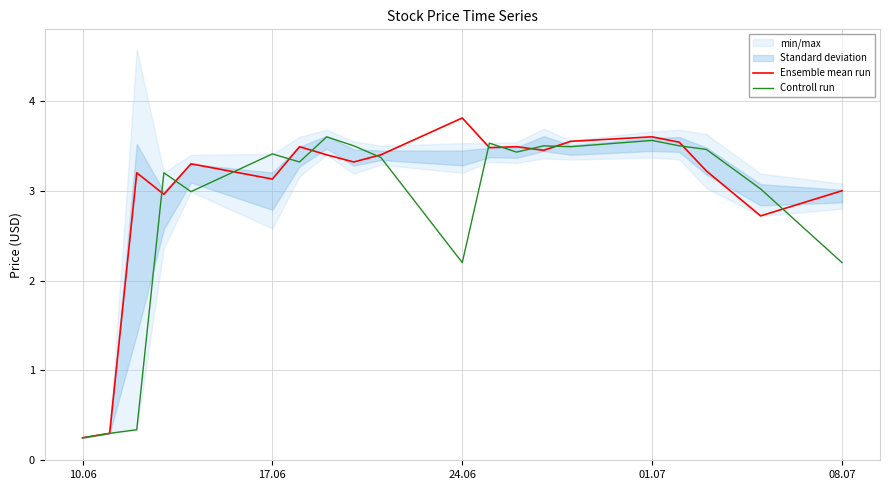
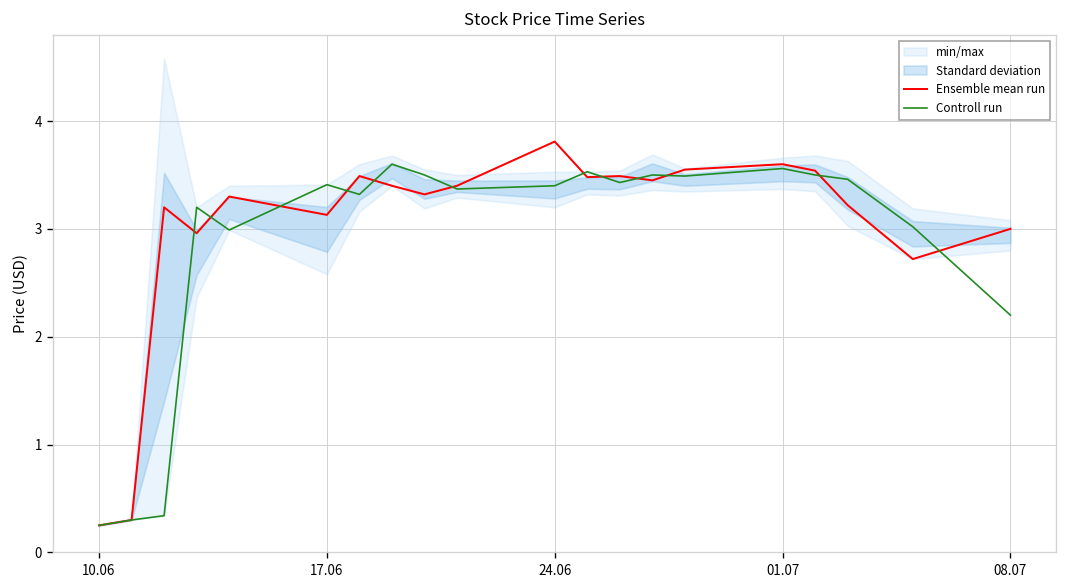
  {
    "Ensemble mean run": {
      "17.06": 3.1,
      "24.06": 3.8
    },
    "Controll run": {
-     "24.06": 2.2,
+     "24.06": 3.4,
      "08.07": 2.2
    }
  }
